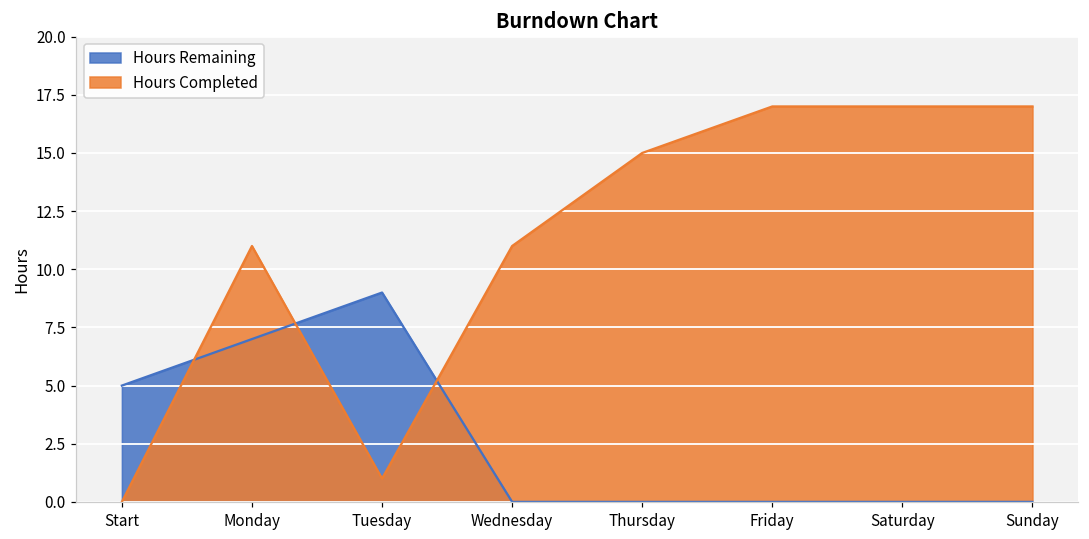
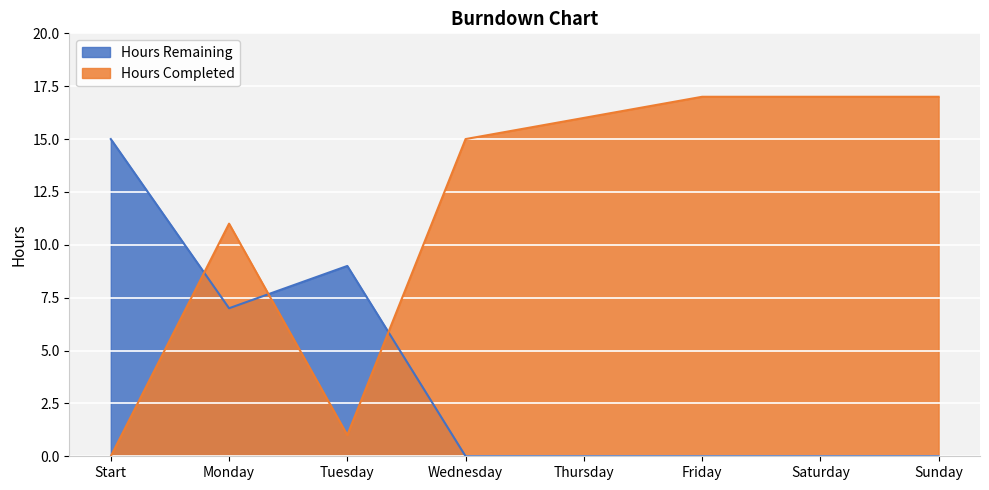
  {
    "Hours Remaining": {
-     "Start": 5,
+     "Start": 15,
      "Monday": 7,
      "Tuesday": 9,
      "Wednesday": 0,
      "Thursday": 0,
      "Friday": 0,
      "Saturday": 0,
      "Sunday": 0
    },
    "Hours Completed": {
      "Start": 0,
      "Monday": 11,
      "Tuesday": 1,
-     "Wednesday": 11,
-     "Thursday": 15,
+     "Wednesday": 15,
+     "Thursday": 16,
      "Friday": 17,
      "Saturday": 17,
      "Sunday": 17
    }
  }
